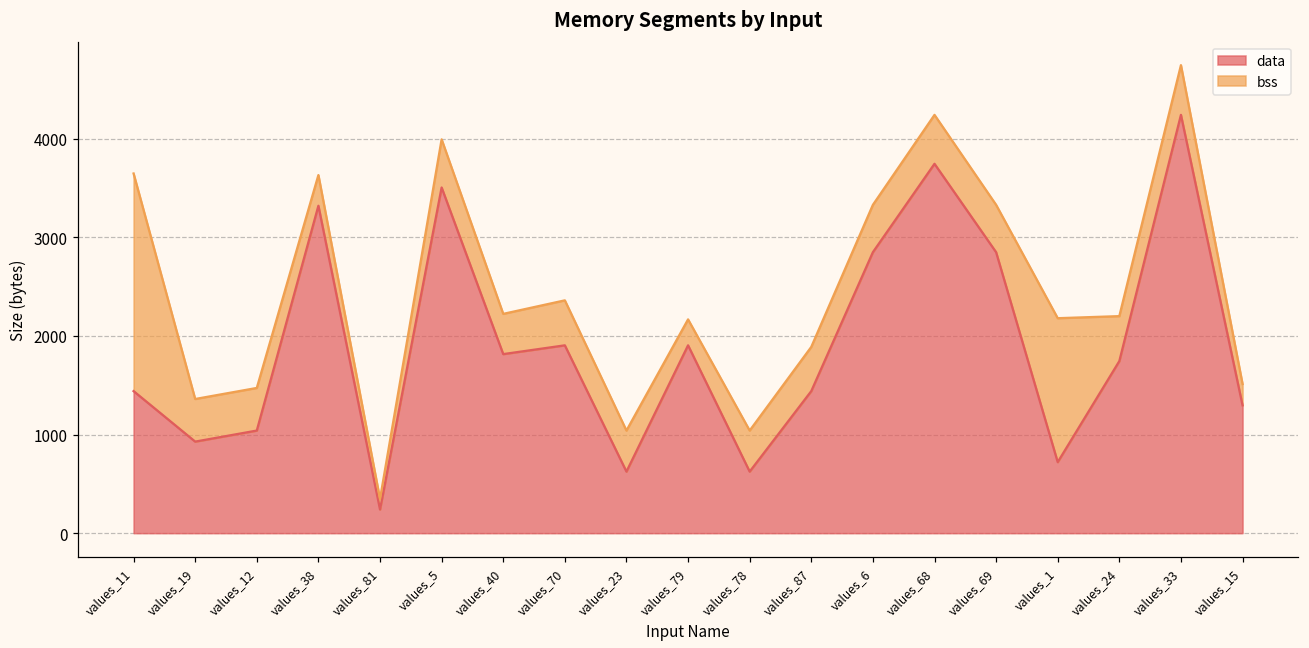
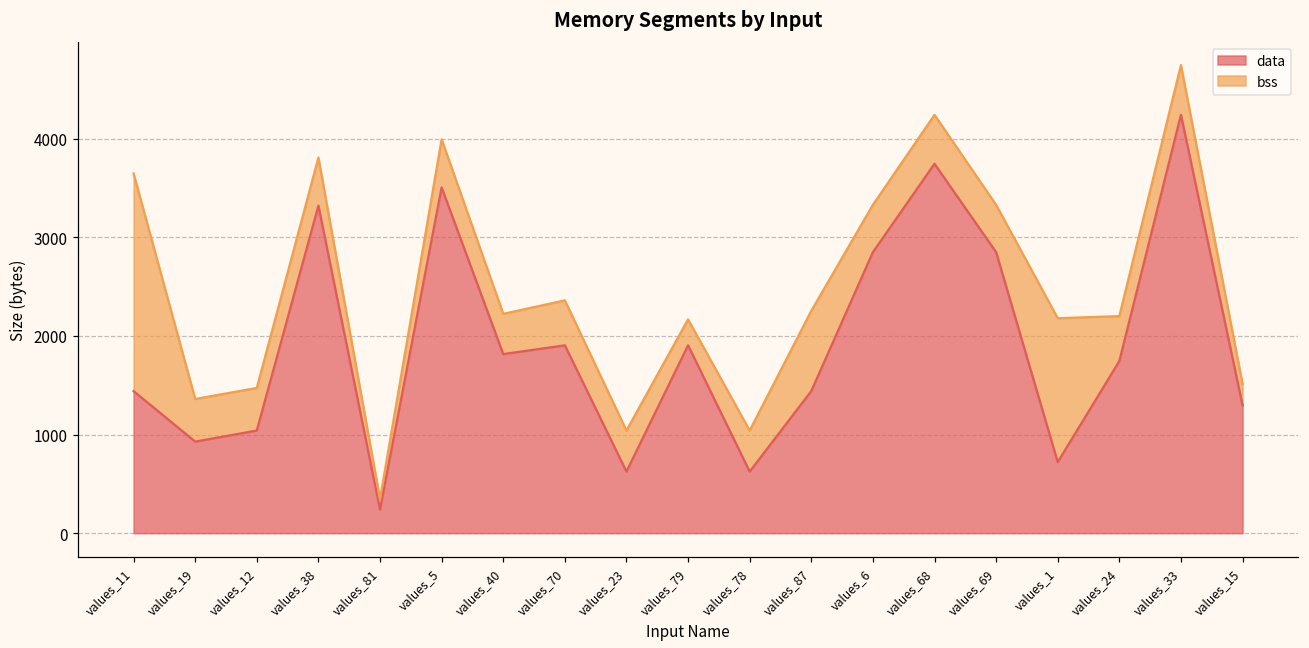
  {
    "data": {
      "values_11": 1400,
      "values_19": 900,
      "values_12": 1000,
      "values_38": 3300,
      "values_81": 200,
      "values_5": 3500,
      "values_40": 1800,
      "values_70": 1900,
      "values_23": 600,
      "values_79": 1900,
      "values_78": 600,
      "values_87": 1400,
      "values_6": 2800,
      "values_68": 3700,
      "values_69": 2800,
      "values_1": 700,
      "values_24": 1700,
      "values_33": 4200,
      "values_15": 1300
    },
    "bss": {
      "values_11": 2200,
      "values_19": 400,
      "values_12": 400,
-     "values_38": 300,
+     "values_38": 500,
      "values_81": 100,
      "values_5": 500,
      "values_40": 400,
      "values_70": 500,
      "values_23": 400,
      "values_79": 300,
      "values_78": 400,
-     "values_87": 400,
+     "values_87": 800,
      "values_6": 500,
      "values_68": 500,
      "values_69": 500,
      "values_1": 1500,
      "values_24": 500,
      "values_33": 500,
      "values_15": 200
    }
  }
